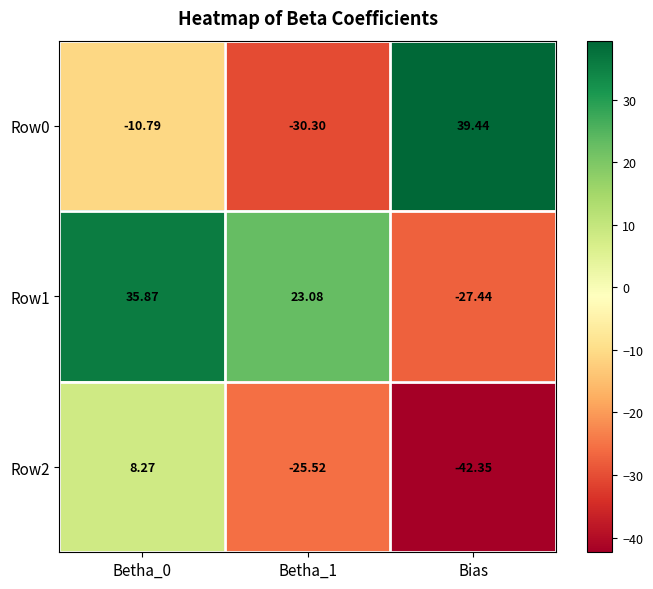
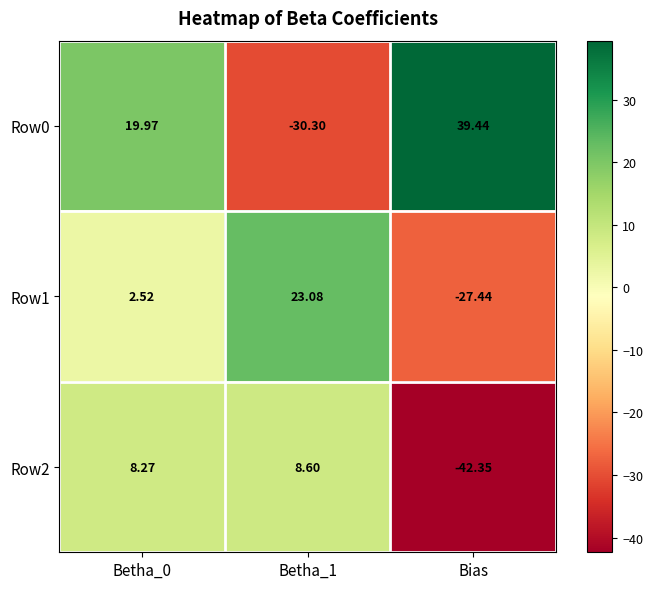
  {
    "Row0": {
-     "Betha_0": -10.79,
+     "Betha_0": 19.97,
      "Betha_1": -30.30,
      "Bias": 39.44
    },
    "Row1": {
-     "Betha_0": 35.87,
+     "Betha_0": 2.52,
      "Betha_1": 23.08,
      "Bias": -27.44
    },
    "Row2": {
      "Betha_0": 8.27,
-     "Betha_1": -25.52,
+     "Betha_1": 8.60,
      "Bias": -42.35
    }
  }
